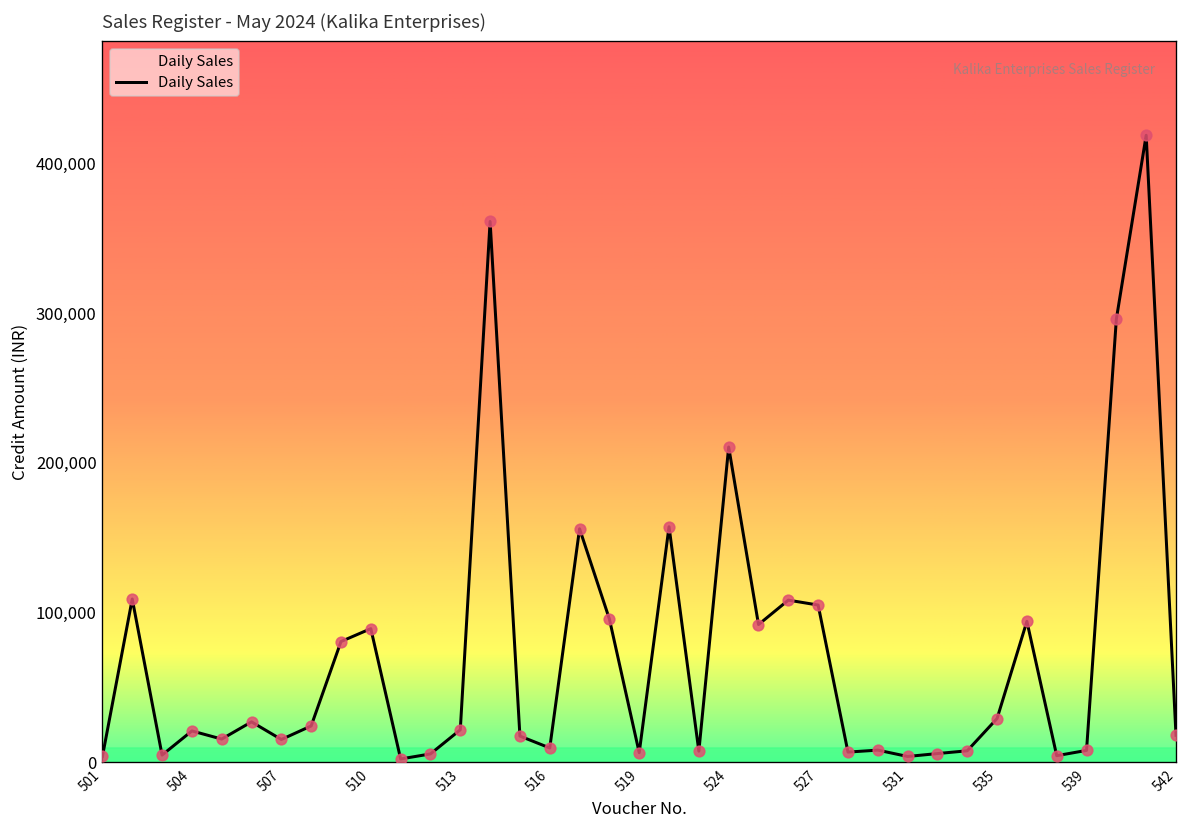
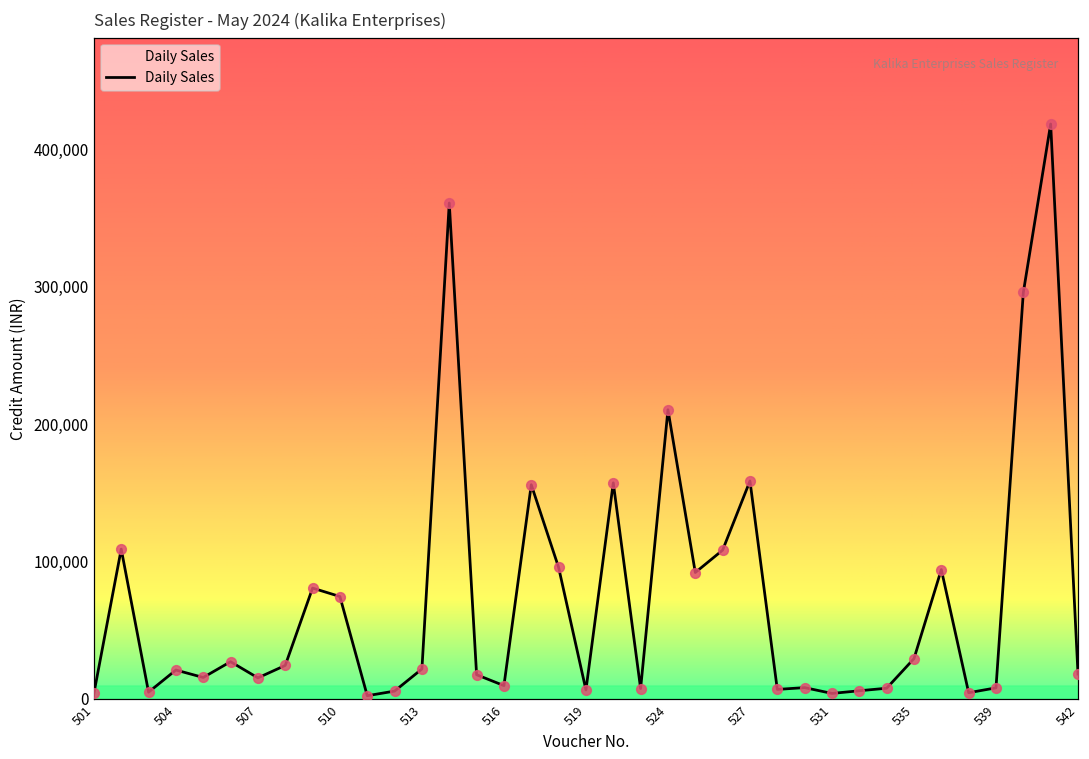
  {
    "504": "21,000",
    "507": "15,000",
-   "510": "89,000",
+   "510": "75,000",
    "513": "22,000",
    "524": "211,000",
-   "527": "105,000",
+   "527": "159,000",
    "535": "29,000",
    "542": "18,000"
  }
